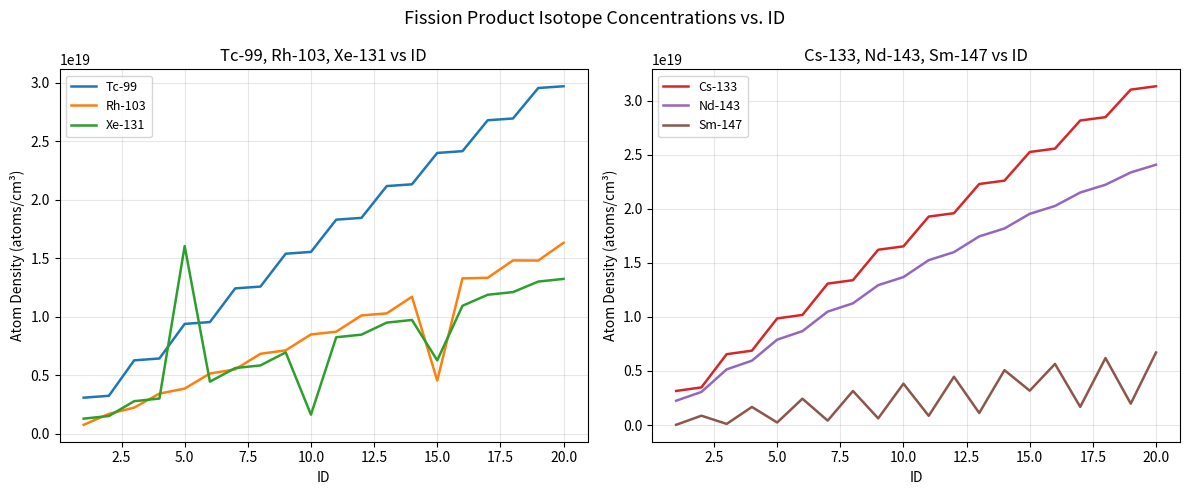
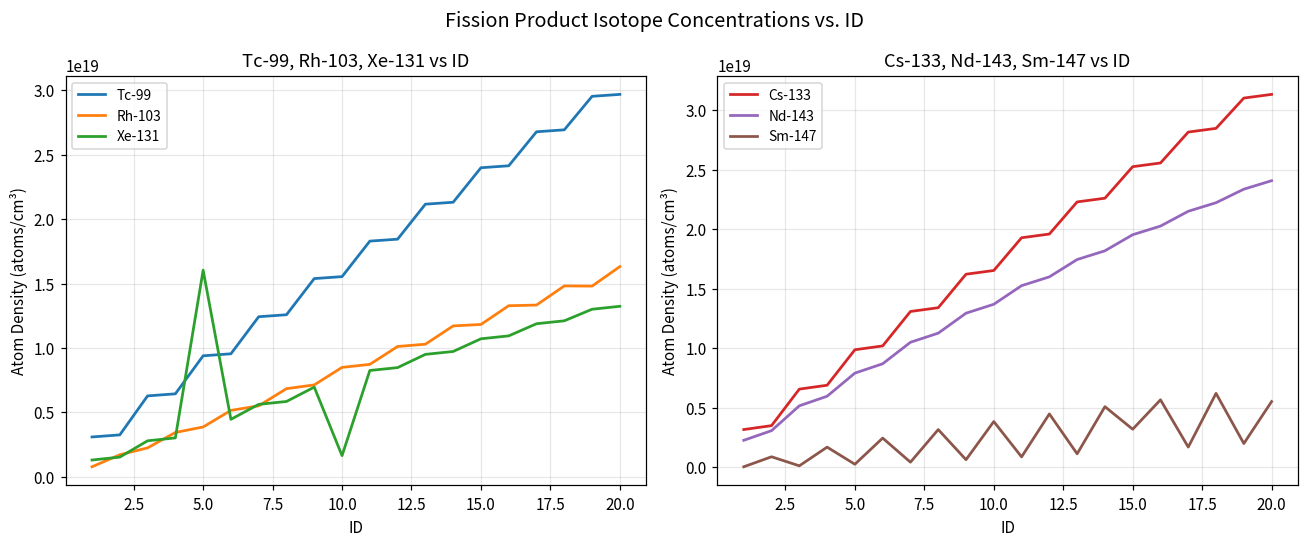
  {
    "Tc-99, Rh-103, Xe-131 vs ID": {
      "Tc-99": {
        "5.0": 9400000000000000000,
        "10.0": 15500000000000000000,
        "15.0": 24000000000000000000,
        "20.0": 29700000000000000000
      },
      "Rh-103": {
        "5.0": 3900000000000000000,
        "10.0": 8500000000000000000,
-       "15.0": 4600000000000000000,
+       "15.0": 11800000000000000000,
        "20.0": 16300000000000000000
      },
      "Xe-131": {
        "5.0": 16000000000000000000,
        "10.0": 1600000000000000000,
-       "15.0": 6300000000000000000,
+       "15.0": 10700000000000000000,
        "20.0": 13200000000000000000
      }
    },
    "Cs-133, Nd-143, Sm-147 vs ID": {
      "Cs-133": {
        "5.0": 9900000000000000000,
        "10.0": 16500000000000000000,
        "15.0": 25300000000000000000,
        "20.0": 31300000000000000000
      },
      "Nd-143": {
        "5.0": 7900000000000000000,
        "10.0": 13700000000000000000,
        "15.0": 19500000000000000000,
        "20.0": 24100000000000000000
      },
      "Sm-147": {
        "5.0": 200000000000000000,
        "10.0": 3800000000000000000,
        "15.0": 3200000000000000000,
-       "20.0": 6700000000000000000
+       "20.0": 5500000000000000000
      }
    }
  }
